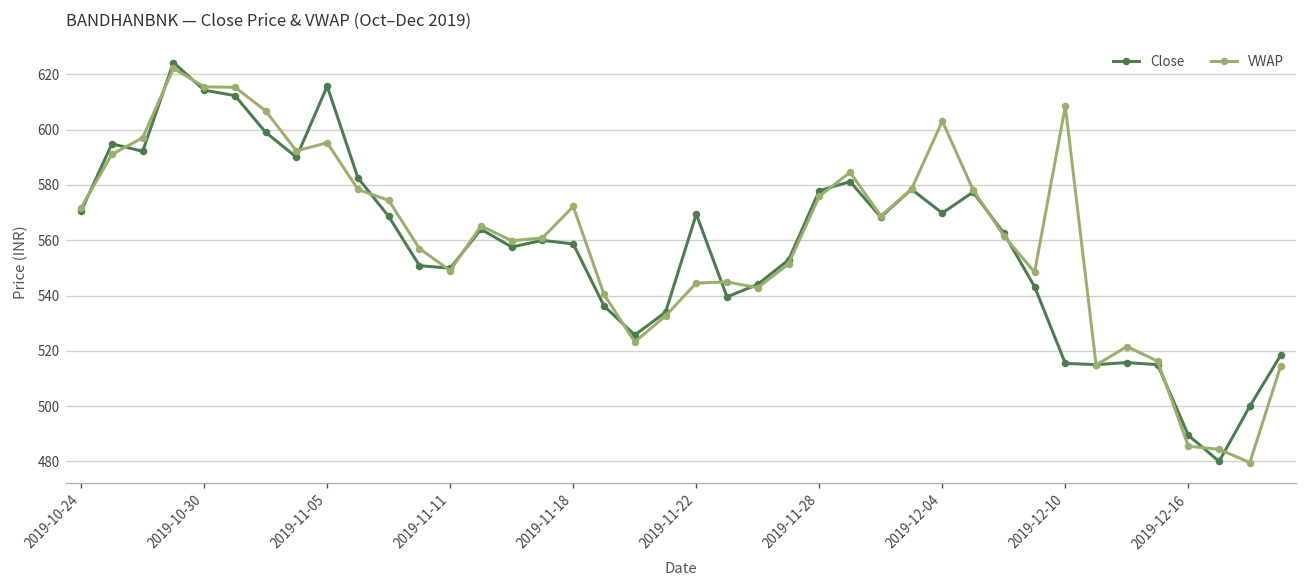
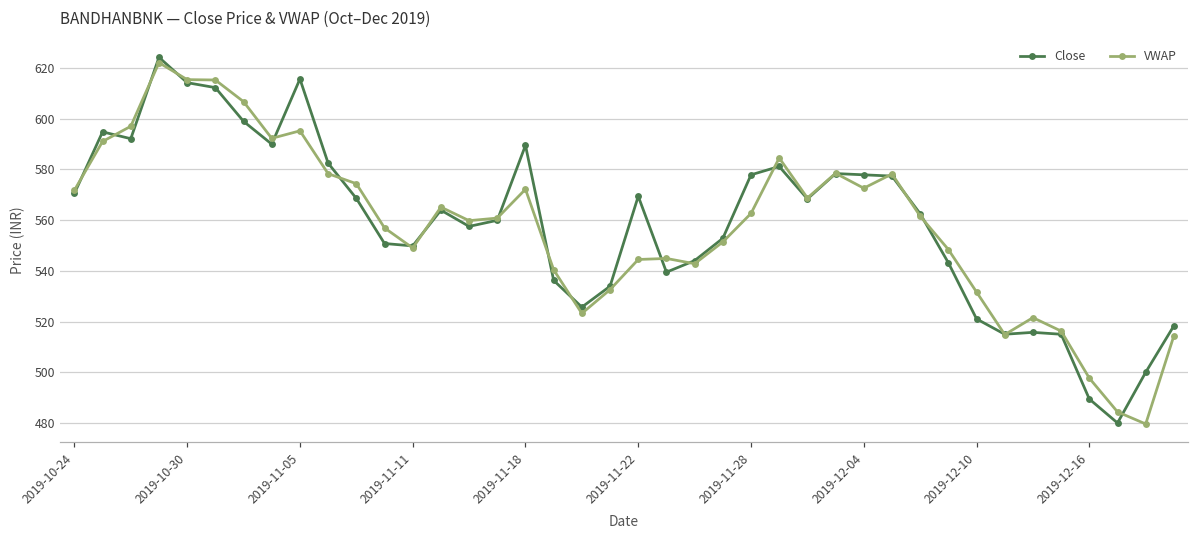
  {
    "Close": {
      "2019-10-24": 571,
      "2019-10-30": 614,
      "2019-11-05": 616,
-     "2019-11-18": 559,
+     "2019-11-18": 590,
      "2019-11-22": 569,
      "2019-11-28": 578,
-     "2019-12-04": 570,
-     "2019-12-10": 515,
+     "2019-12-04": 578,
+     "2019-12-10": 521,
      "2019-12-16": 489
    },
    "VWAP": {
      "2019-10-24": 572,
      "2019-10-30": 615,
      "2019-11-05": 595,
      "2019-11-18": 572,
      "2019-11-22": 545,
-     "2019-11-28": 576,
-     "2019-12-04": 603,
-     "2019-12-10": 608,
-     "2019-12-16": 486
+     "2019-11-28": 563,
+     "2019-12-04": 573,
+     "2019-12-10": 532,
+     "2019-12-16": 498
    }
  }
